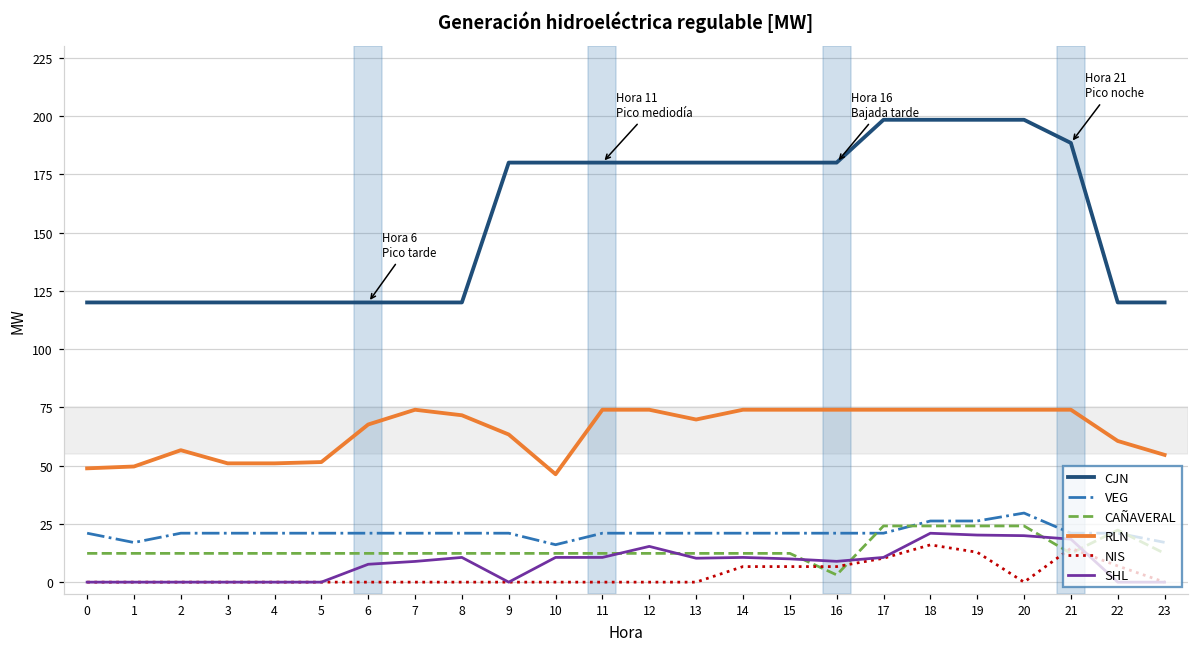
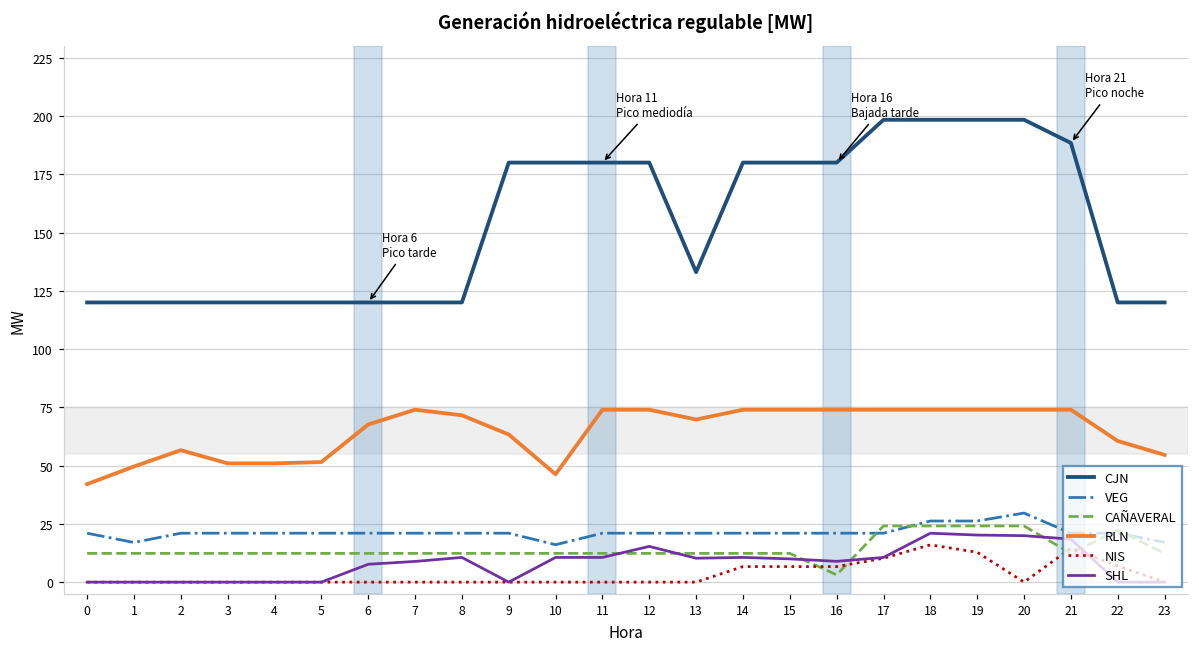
  {
    "CJN": {
      "0": 120,
      "1": 120,
      "2": 120,
      "3": 120,
      "4": 120,
      "5": 120,
      "6": 120,
      "8": 120,
      "9": 180,
      "10": 180,
      "11": 180,
-     "13": 180,
+     "13": 133,
      "14": 180,
      "15": 180,
      "16": 180,
      "18": 198,
      "19": 198,
      "20": 198,
      "22": 120,
      "23": 120
    },
    "VEG": {
      "0": 21,
      "1": 17,
      "2": 21,
      "3": 21,
      "4": 21,
      "5": 21,
      "6": 21,
      "7": 21,
      "8": 21,
      "9": 21,
      "10": 16,
      "11": 21,
      "12": 21,
      "13": 21,
      "14": 21,
      "15": 21,
      "16": 21,
      "17": 21,
      "18": 26,
      "19": 26,
      "20": 30
    },
    "CAÑAVERAL": {
      "0": 12,
      "1": 12,
      "2": 12,
      "3": 12,
      "4": 12,
      "5": 12,
      "6": 12,
      "7": 12,
      "8": 12,
      "9": 12,
      "10": 12,
      "11": 12,
      "12": 12,
      "13": 12,
      "14": 12,
      "15": 12,
      "16": 3,
      "17": 24,
      "18": 24,
      "19": 24,
      "20": 24
    },
    "RLN": {
-     "0": 49,
+     "0": 42,
      "1": 50,
      "2": 57,
      "3": 51,
      "4": 51,
      "5": 52,
      "6": 68,
      "7": 74,
      "8": 72,
      "9": 63,
      "10": 46,
      "11": 74,
      "12": 74,
      "13": 70,
      "14": 74,
      "15": 74,
      "16": 74,
      "17": 74,
      "18": 74,
      "19": 74,
      "20": 74,
      "21": 74,
      "22": 61,
      "23": 55
    },
    "NIS": {
      "6": 0,
      "7": 0,
      "8": 0,
      "10": 0,
      "11": 0,
      "12": 0,
      "13": 0,
      "14": 7,
      "15": 7,
      "16": 7,
      "18": 16,
      "19": 13,
      "20": 0
    },
    "SHL": {
      "6": 8,
      "7": 9,
      "8": 11,
      "10": 11,
      "11": 11,
      "12": 15,
      "13": 10,
      "14": 11,
      "15": 10,
      "16": 9,
      "18": 21,
      "19": 20,
      "20": 20
    }
  }
